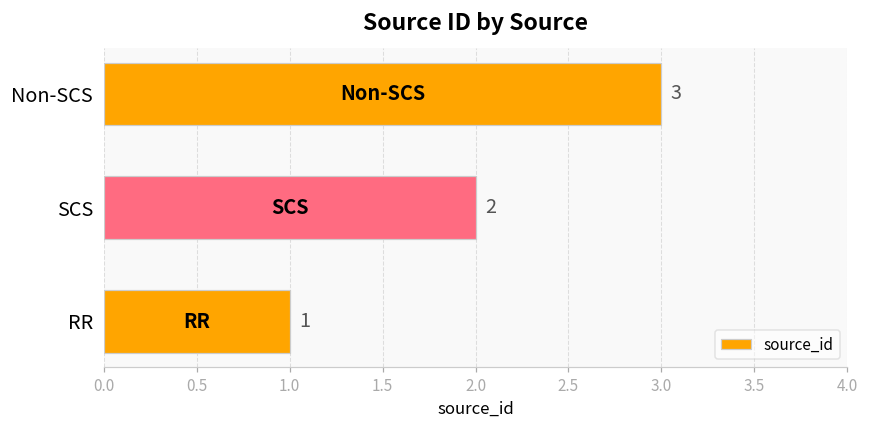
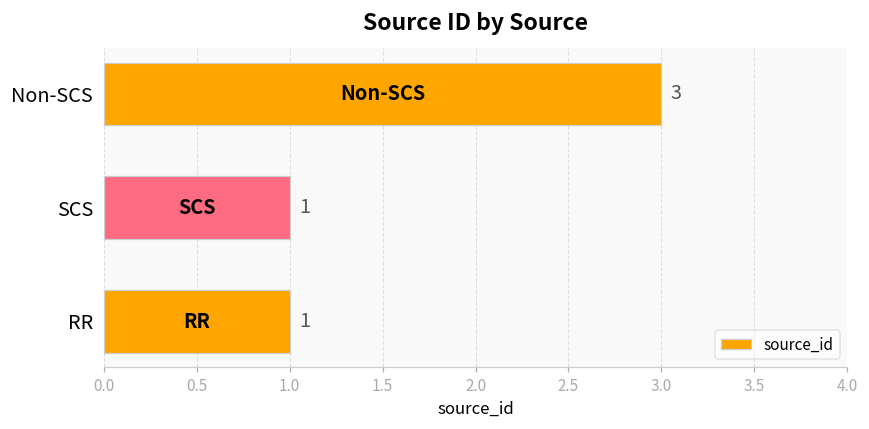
  {
    "Non-SCS": 3,
-   "SCS": 2,
+   "SCS": 1,
    "RR": 1
  }
